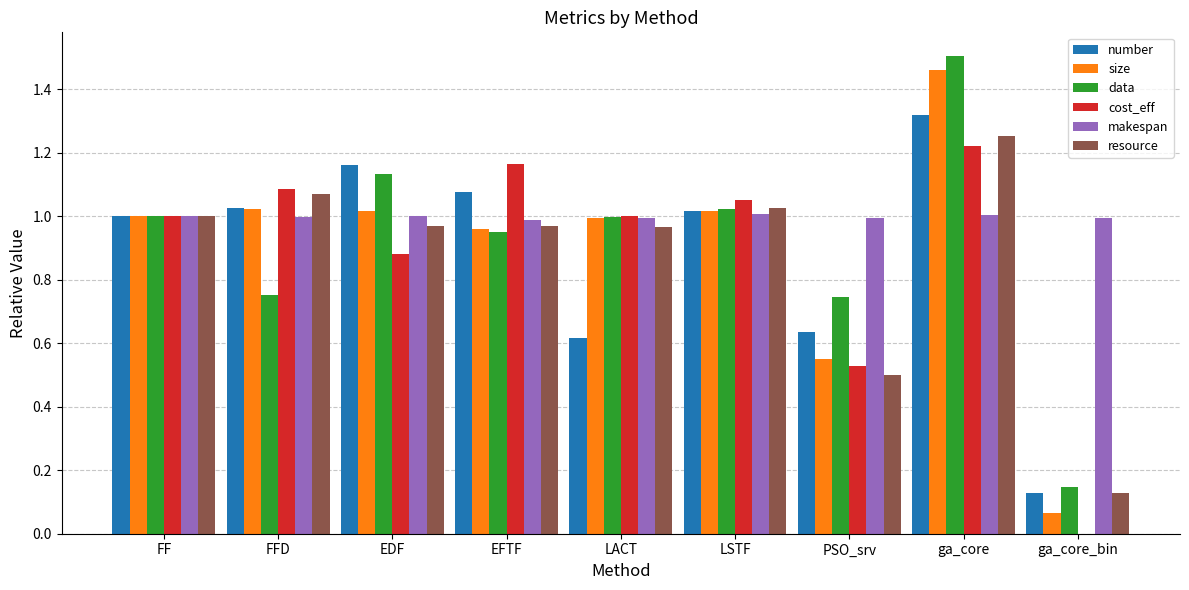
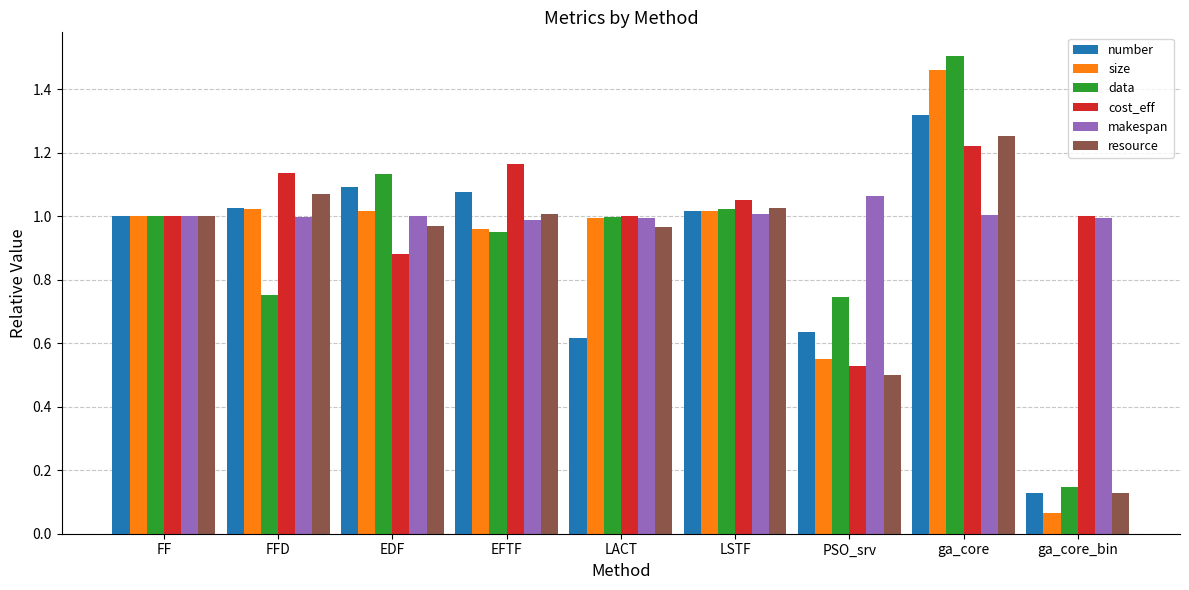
  {
    "number": {
      "FF": 1.00,
      "FFD": 1.03,
-     "EDF": 1.16,
+     "EDF": 1.09,
      "EFTF": 1.08,
      "LACT": 0.62,
      "LSTF": 1.02,
      "PSO_srv": 0.63,
      "ga_core": 1.32,
      "ga_core_bin": 0.13
    },
    "size": {
      "FF": 1.00,
      "FFD": 1.02,
      "EDF": 1.02,
      "EFTF": 0.96,
      "LACT": 0.99,
      "LSTF": 1.02,
      "PSO_srv": 0.55,
      "ga_core": 1.46,
      "ga_core_bin": 0.07
    },
    "data": {
      "FF": 1.00,
      "FFD": 0.75,
      "EDF": 1.13,
      "EFTF": 0.95,
      "LACT": 1.00,
      "LSTF": 1.02,
      "PSO_srv": 0.74,
      "ga_core": 1.50,
      "ga_core_bin": 0.15
    },
    "cost_eff": {
      "FF": 1.00,
-     "FFD": 1.08,
+     "FFD": 1.14,
      "EDF": 0.88,
      "EFTF": 1.16,
      "LACT": 1.00,
      "LSTF": 1.05,
      "PSO_srv": 0.53,
      "ga_core": 1.22,
-     "ga_core_bin": 0
+     "ga_core_bin": 1
    },
    "makespan": {
      "FF": 1.00,
      "FFD": 1.00,
      "EDF": 1.00,
      "EFTF": 0.99,
      "LACT": 0.99,
      "LSTF": 1.01,
-     "PSO_srv": 0.99,
+     "PSO_srv": 1.06,
      "ga_core": 1.00,
      "ga_core_bin": 0.99
    },
    "resource": {
      "FF": 1.00,
      "FFD": 1.07,
      "EDF": 0.97,
-     "EFTF": 0.97,
+     "EFTF": 1.01,
      "LACT": 0.97,
      "LSTF": 1.03,
      "PSO_srv": 0.50,
      "ga_core": 1.25,
      "ga_core_bin": 0.13
    }
  }
